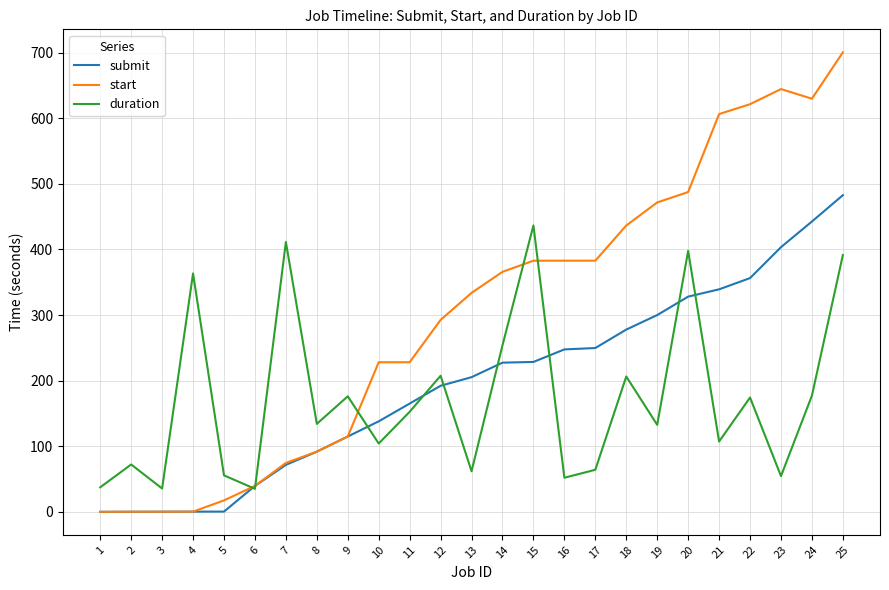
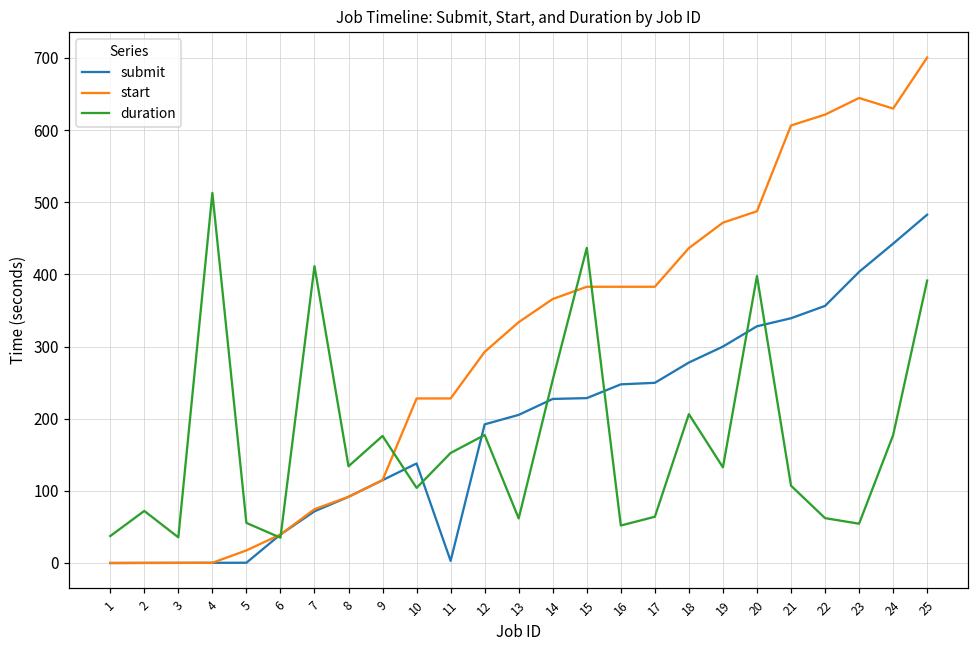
  {
    "submit": {
      "5": 0,
      "10": 140,
-     "11": 170,
+     "11": 0,
      "12": 190,
      "13": 210,
      "14": 230,
      "15": 230,
      "16": 250,
      "17": 250,
      "18": 280,
      "19": 300,
      "20": 330,
      "21": 340,
      "22": 360,
      "23": 400,
      "24": 440,
      "25": 480
    },
    "start": {
      "5": 20,
      "10": 230,
      "11": 230,
      "12": 290,
      "13": 330,
      "14": 370,
      "15": 380,
      "16": 380,
      "17": 380,
      "18": 440,
      "19": 470,
      "20": 490,
      "21": 610,
      "22": 620,
      "23": 640,
      "24": 630,
      "25": 700
    },
    "duration": {
      "1": 40,
      "2": 70,
      "3": 40,
-     "4": 360,
+     "4": 510,
      "5": 60,
      "6": 40,
      "7": 410,
      "8": 130,
      "9": 180,
      "10": 100,
      "11": 150,
-     "12": 210,
+     "12": 180,
      "13": 60,
      "14": 250,
      "15": 440,
      "16": 50,
      "17": 60,
      "18": 210,
      "19": 130,
      "20": 400,
      "21": 110,
-     "22": 170,
+     "22": 60,
      "23": 50,
      "24": 180,
      "25": 390
    }
  }
